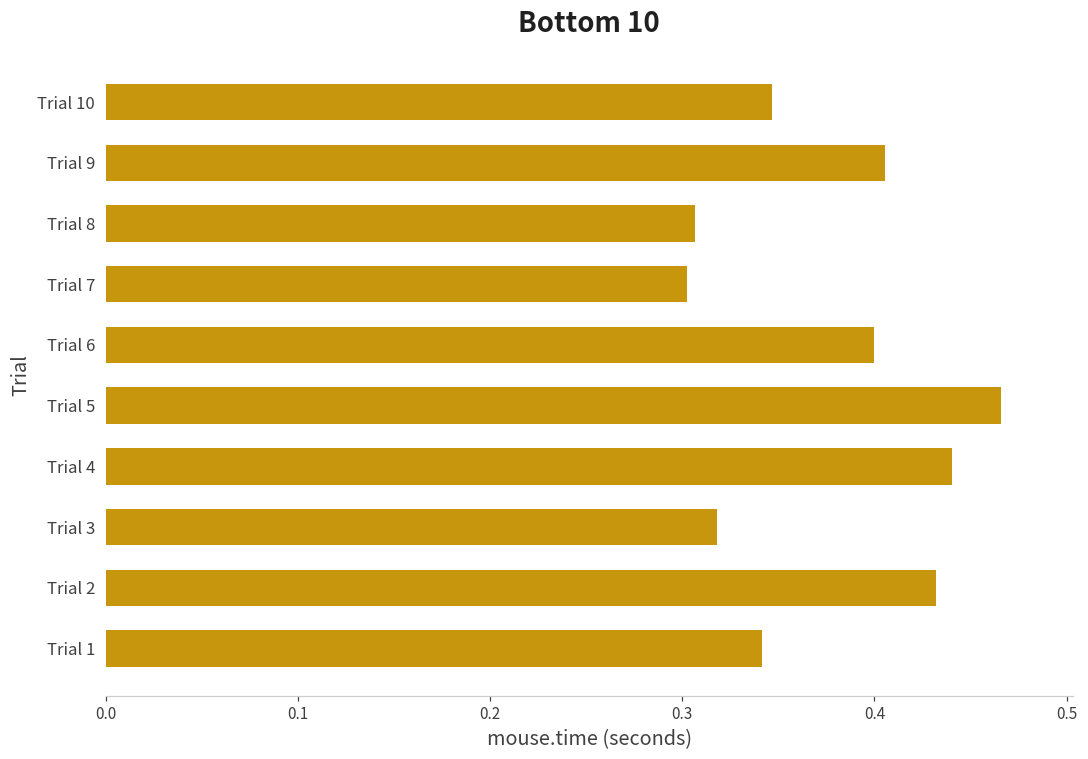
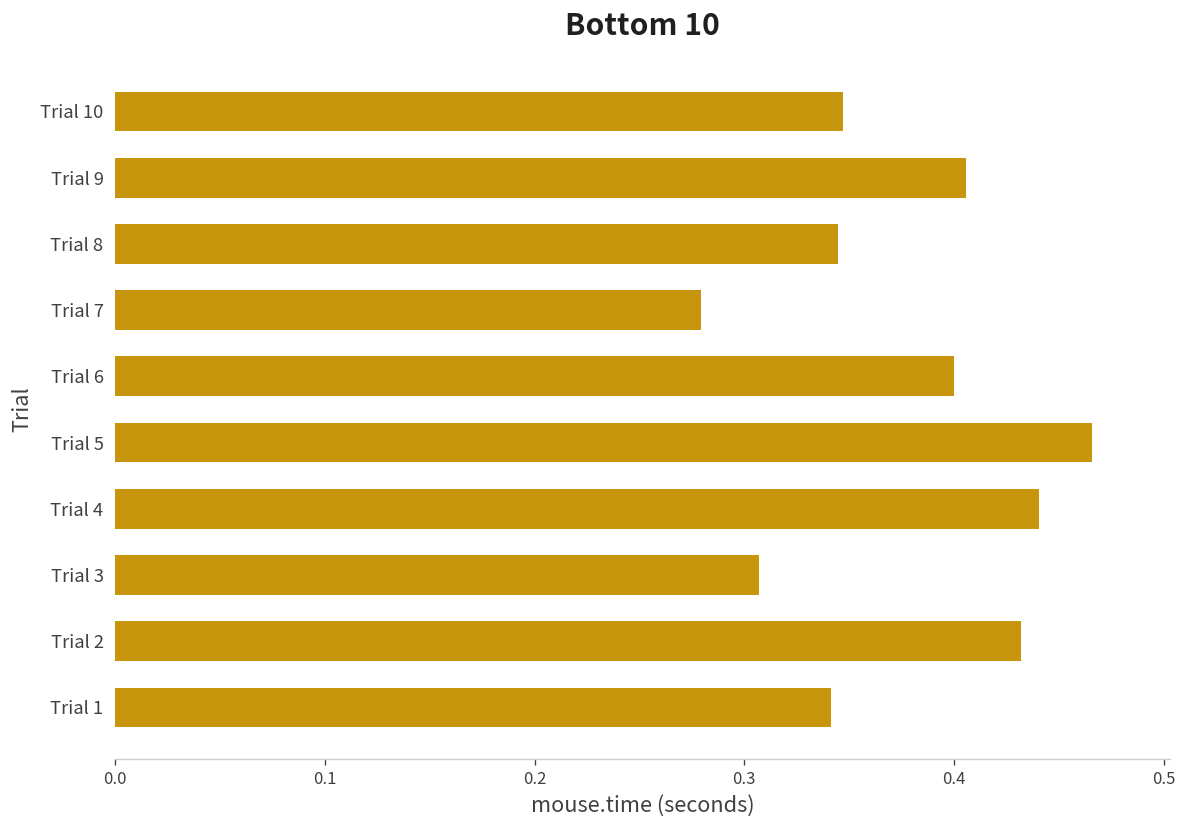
  {
    "Trial 10": 0.347,
    "Trial 9": 0.406,
-   "Trial 8": 0.307,
-   "Trial 7": 0.302,
+   "Trial 8": 0.345,
+   "Trial 7": 0.280,
    "Trial 6": 0.400,
    "Trial 5": 0.466,
    "Trial 4": 0.440,
-   "Trial 3": 0.318,
+   "Trial 3": 0.307,
    "Trial 2": 0.432,
    "Trial 1": 0.341
  }
